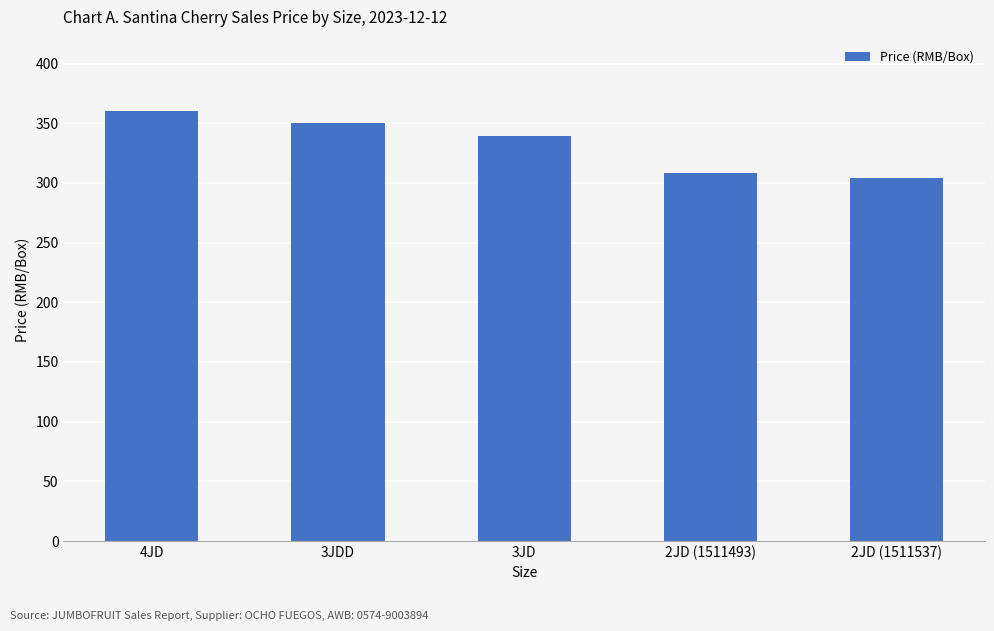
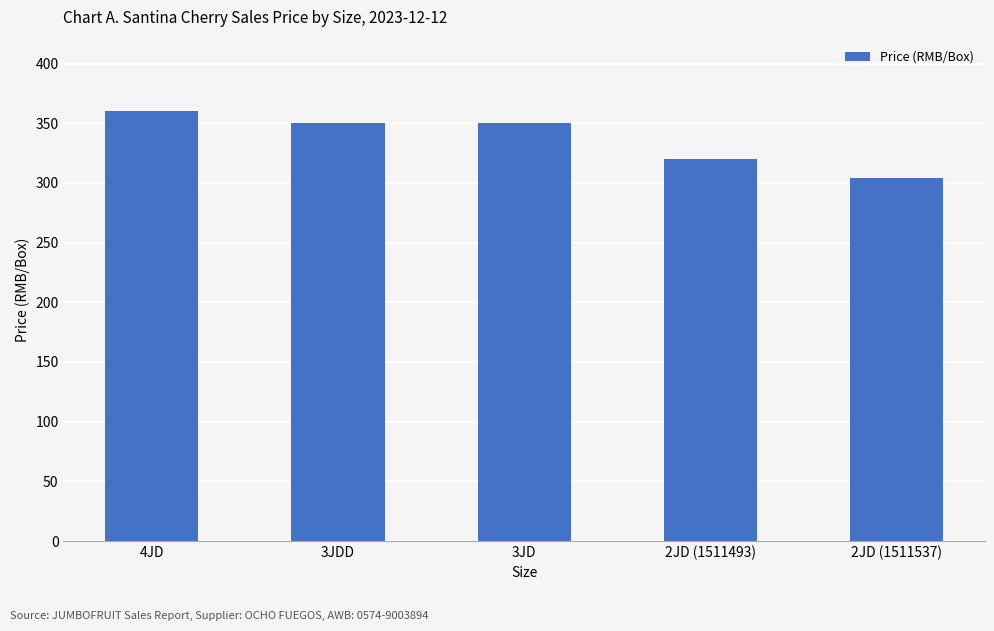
  {
    "4JD": 360,
    "3JDD": 350,
-   "3JD": 339,
-   "2JD (1511493)": 308,
+   "3JD": 350,
+   "2JD (1511493)": 320,
    "2JD (1511537)": 304
  }
